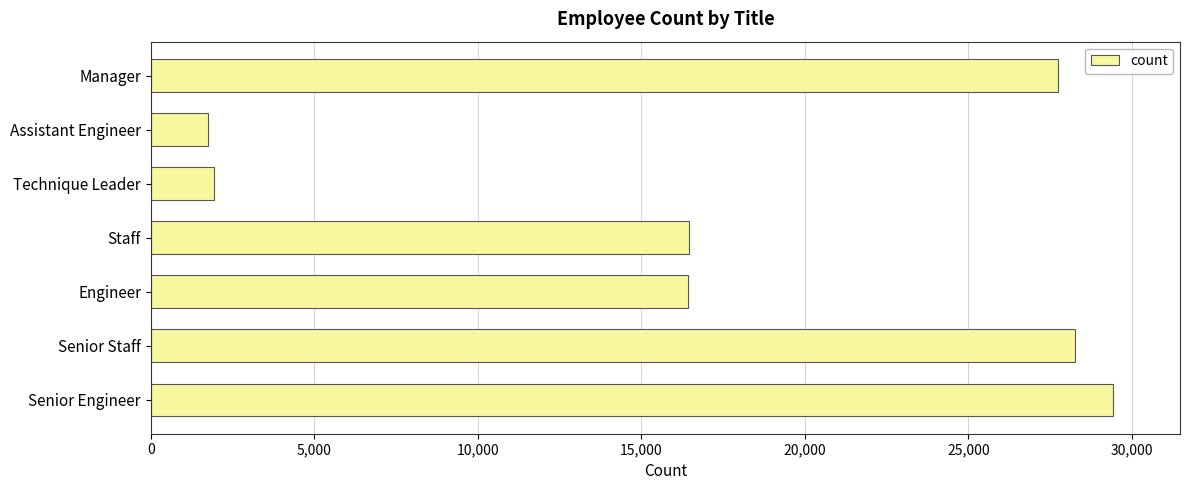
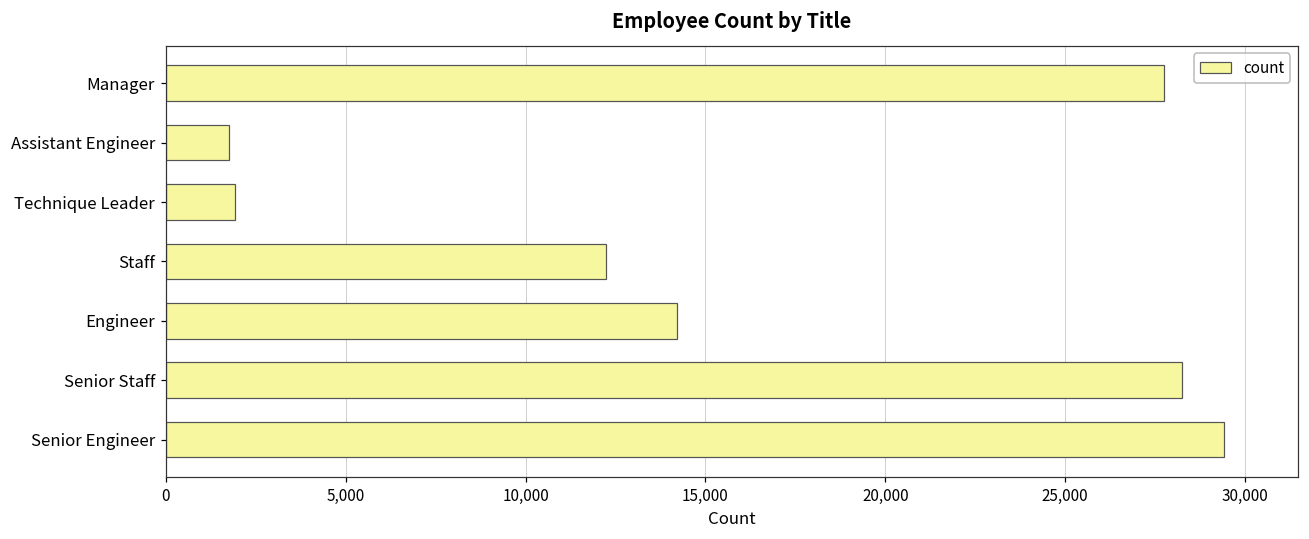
  {
    "Manager": "27,700",
    "Assistant Engineer": "1,800",
    "Technique Leader": "1,900",
-   "Staff": "16,500",
-   "Engineer": "16,400",
+   "Staff": "12,200",
+   "Engineer": "14,200",
    "Senior Staff": "28,300",
    "Senior Engineer": "29,400"
  }
